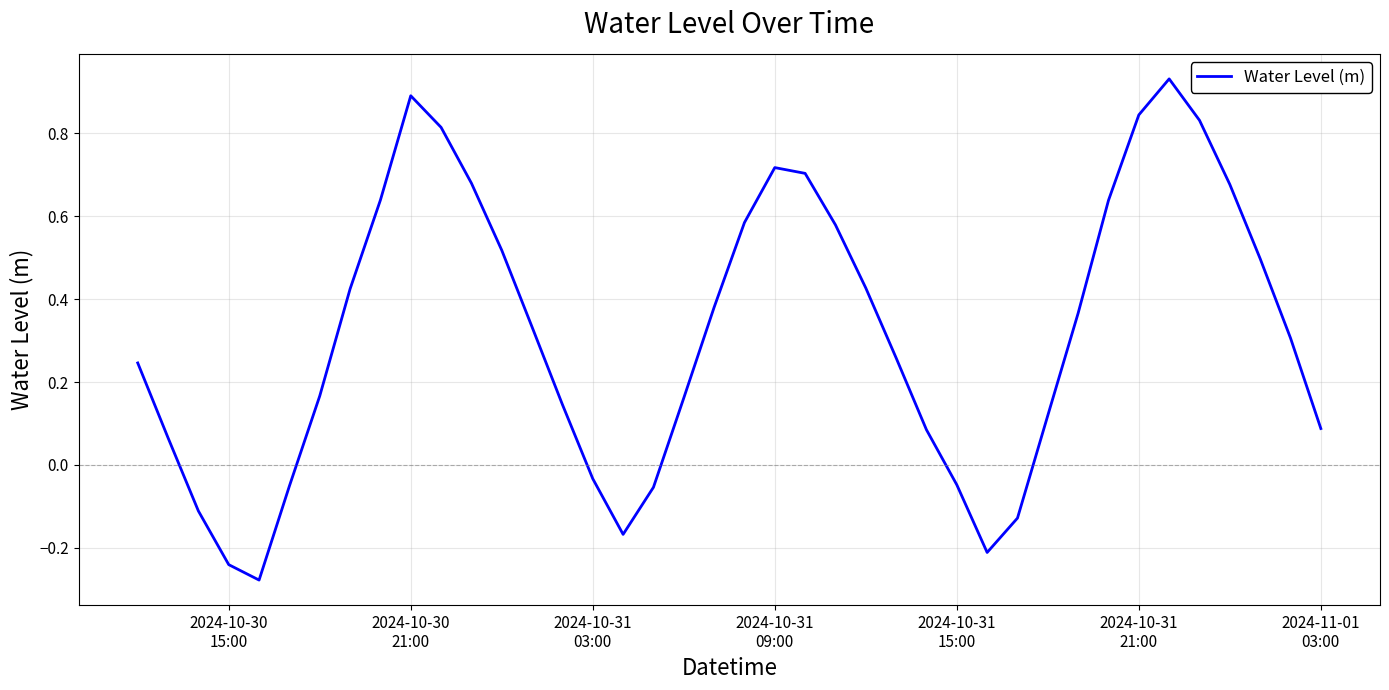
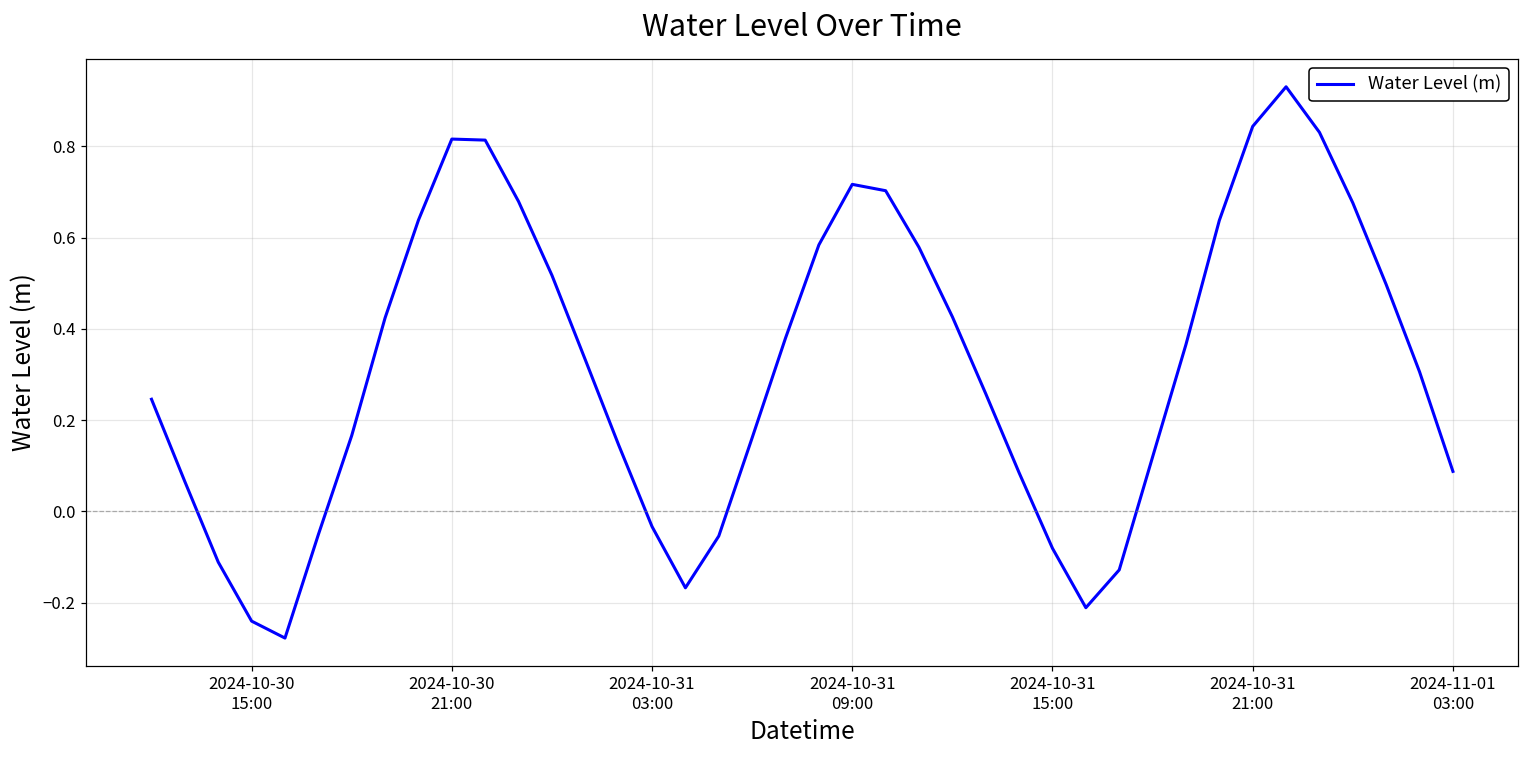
  {
    "2024-10-30 15:00": -0.24,
-   "2024-10-30 21:00": 0.89,
+   "2024-10-30 21:00": 0.82,
    "2024-10-31 03:00": -0.03,
    "2024-10-31 09:00": 0.72,
-   "2024-10-31 15:00": -0.05,
+   "2024-10-31 15:00": -0.08,
    "2024-10-31 21:00": 0.84,
    "2024-11-01 03:00": 0.09
  }
